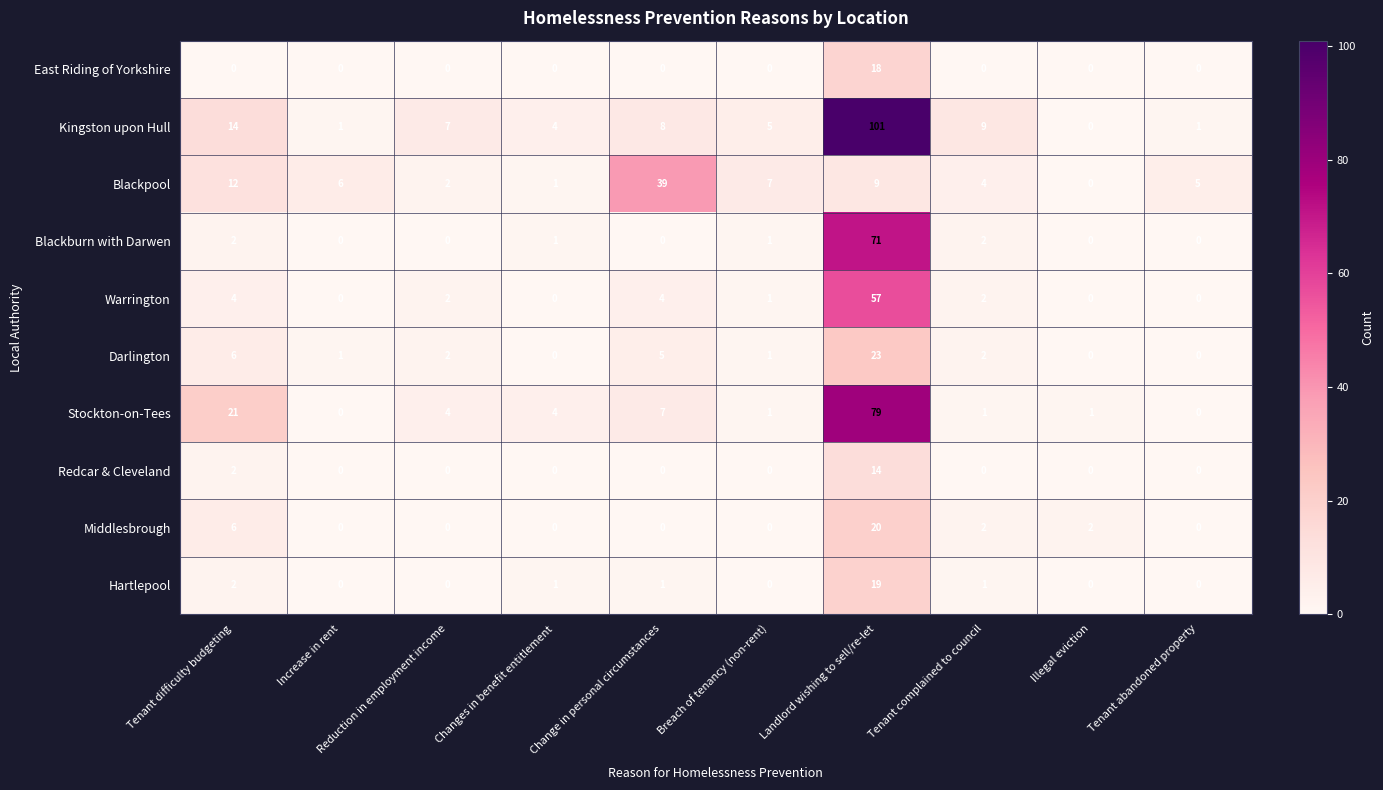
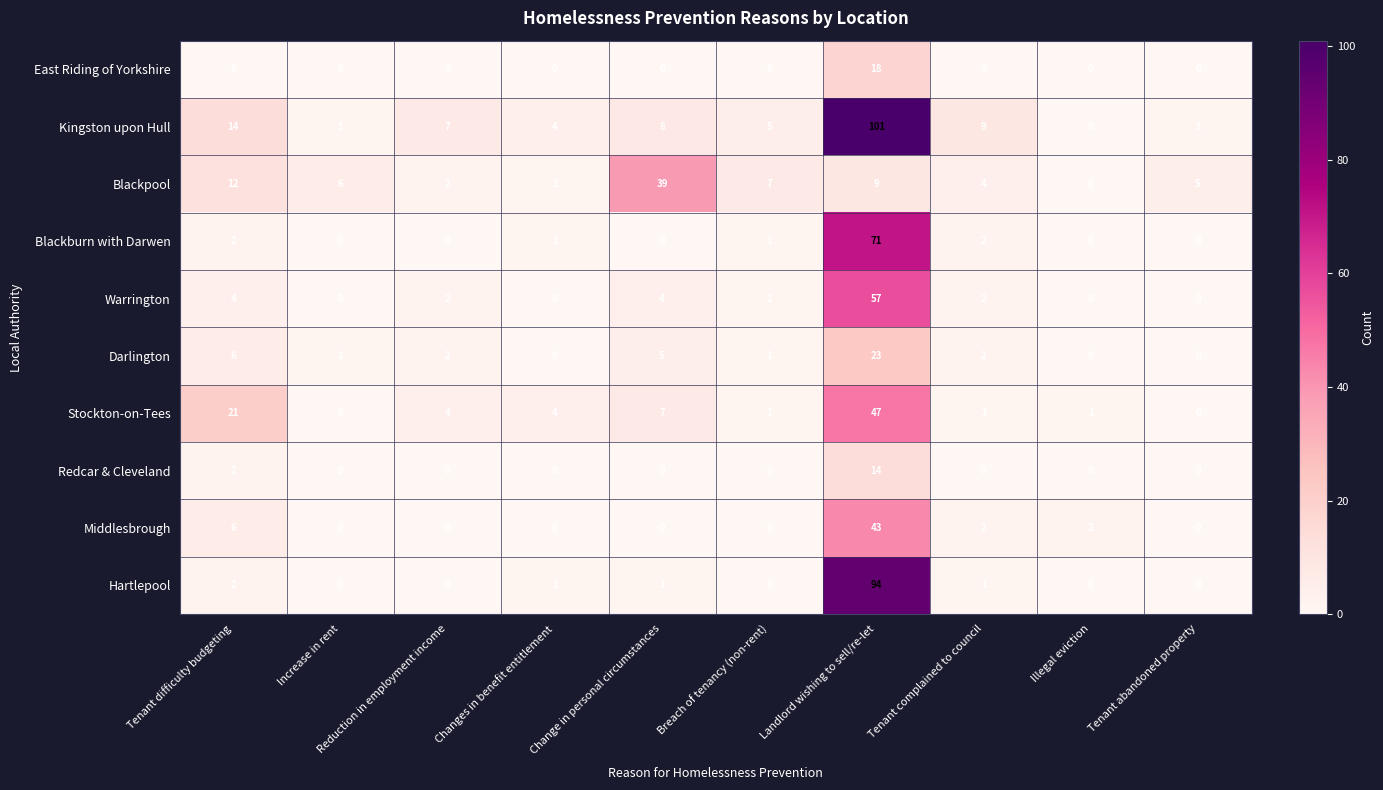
  {
    "Kingston upon Hull": {
      "Landlord wishing to sell/re-let": 101
    },
    "Blackpool": {
      "Change in personal circumstances": 39
    },
    "Blackburn with Darwen": {
      "Landlord wishing to sell/re-let": 71
    },
    "Warrington": {
      "Landlord wishing to sell/re-let": 57
    },
    "Darlington": {
      "Landlord wishing to sell/re-let": 23
    },
    "Stockton-on-Tees": {
      "Tenant difficulty budgeting": 21,
-     "Landlord wishing to sell/re-let": 79
+     "Landlord wishing to sell/re-let": 47
    },
    "Middlesbrough": {
-     "Landlord wishing to sell/re-let": 20
+     "Landlord wishing to sell/re-let": 43
    },
    "Hartlepool": {
-     "Landlord wishing to sell/re-let": 19
+     "Landlord wishing to sell/re-let": 94
    }
  }
